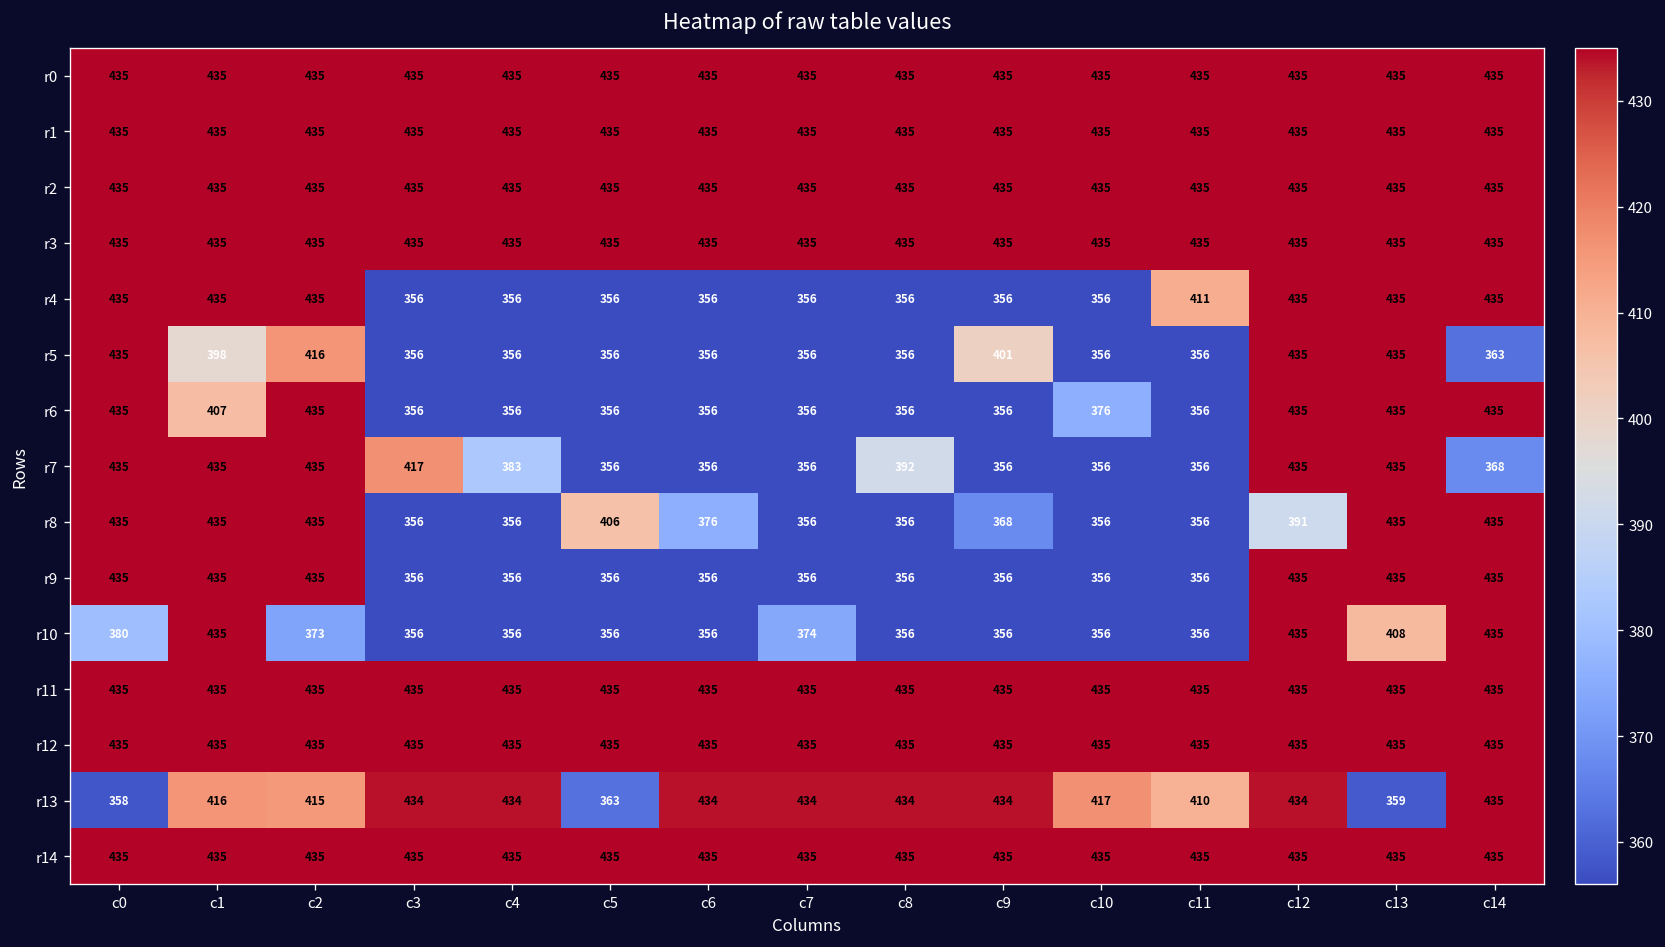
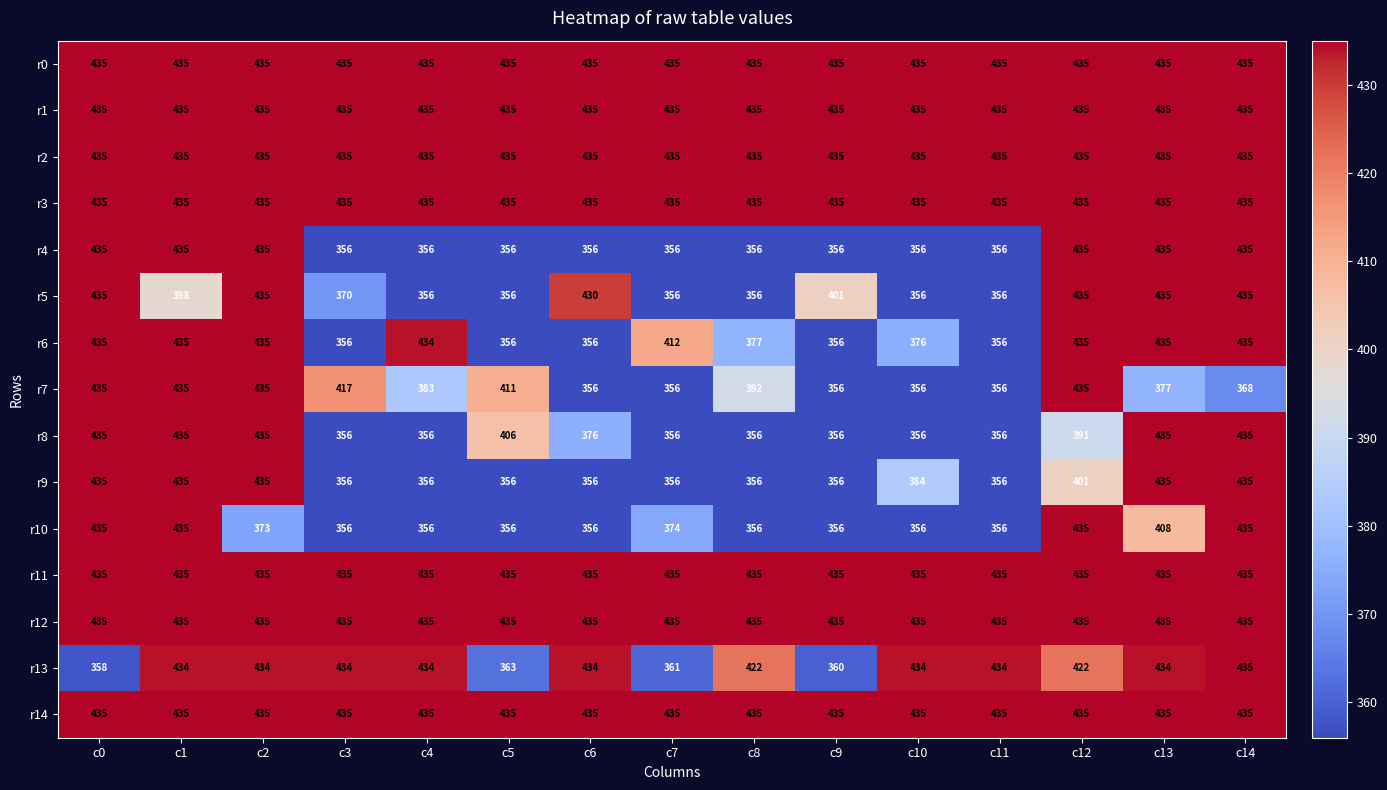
  {
    "r4": {
      "c0": 435,
      "c1": 435,
      "c2": 435,
      "c3": 356,
      "c4": 356,
      "c5": 356,
      "c6": 356,
      "c7": 356,
      "c8": 356,
      "c9": 356,
      "c10": 356,
-     "c11": 411,
+     "c11": 356,
      "c12": 435,
      "c13": 435,
      "c14": 435
    },
    "r5": {
      "c0": 435,
-     "c2": 416,
-     "c3": 356,
+     "c2": 435,
+     "c3": 370,
      "c4": 356,
      "c5": 356,
-     "c6": 356,
+     "c6": 430,
      "c7": 356,
      "c8": 356,
      "c9": 401,
      "c10": 356,
      "c11": 356,
      "c12": 435,
      "c13": 435,
-     "c14": 363
+     "c14": 435
    },
    "r6": {
      "c0": 435,
-     "c1": 407,
+     "c1": 435,
      "c2": 435,
      "c3": 356,
-     "c4": 356,
+     "c4": 434,
      "c5": 356,
      "c6": 356,
-     "c7": 356,
-     "c8": 356,
+     "c7": 412,
+     "c8": 377,
      "c9": 356,
      "c10": 376,
      "c11": 356,
      "c12": 435,
      "c13": 435,
      "c14": 435
    },
    "r7": {
      "c0": 435,
      "c1": 435,
      "c2": 435,
      "c3": 417,
      "c4": 383,
-     "c5": 356,
+     "c5": 411,
      "c6": 356,
      "c7": 356,
      "c9": 356,
      "c10": 356,
      "c11": 356,
      "c12": 435,
-     "c13": 435,
+     "c13": 377,
      "c14": 368
    },
    "r8": {
      "c0": 435,
      "c1": 435,
      "c2": 435,
      "c3": 356,
      "c4": 356,
      "c5": 406,
      "c6": 376,
      "c7": 356,
      "c8": 356,
-     "c9": 368,
+     "c9": 356,
      "c10": 356,
      "c11": 356,
      "c12": 391,
      "c13": 435,
      "c14": 435
    },
    "r9": {
      "c0": 435,
      "c1": 435,
      "c2": 435,
      "c3": 356,
      "c4": 356,
      "c5": 356,
      "c6": 356,
      "c7": 356,
      "c8": 356,
      "c9": 356,
-     "c10": 356,
+     "c10": 384,
      "c11": 356,
-     "c12": 435,
+     "c12": 401,
      "c13": 435,
      "c14": 435
    },
    "r10": {
-     "c0": 380,
+     "c0": 435,
      "c1": 435,
      "c2": 373,
      "c3": 356,
      "c4": 356,
      "c5": 356,
      "c6": 356,
      "c7": 374,
      "c8": 356,
      "c9": 356,
      "c10": 356,
      "c11": 356,
      "c12": 435,
      "c13": 408,
      "c14": 435
    },
    "r13": {
      "c0": 358,
-     "c1": 416,
-     "c2": 415,
+     "c1": 434,
+     "c2": 434,
      "c3": 434,
      "c4": 434,
      "c5": 363,
      "c6": 434,
-     "c7": 434,
-     "c8": 434,
-     "c9": 434,
-     "c10": 417,
-     "c11": 410,
-     "c12": 434,
-     "c13": 359,
+     "c7": 361,
+     "c8": 422,
+     "c9": 360,
+     "c10": 434,
+     "c11": 434,
+     "c12": 422,
+     "c13": 434,
      "c14": 435
    }
  }
